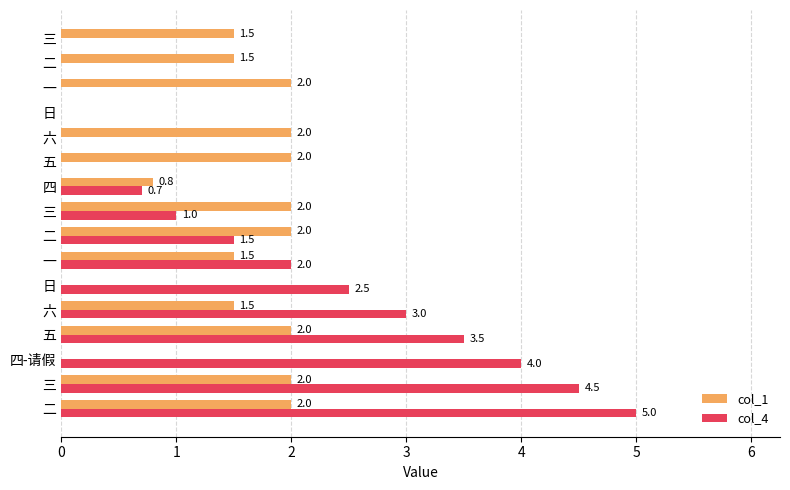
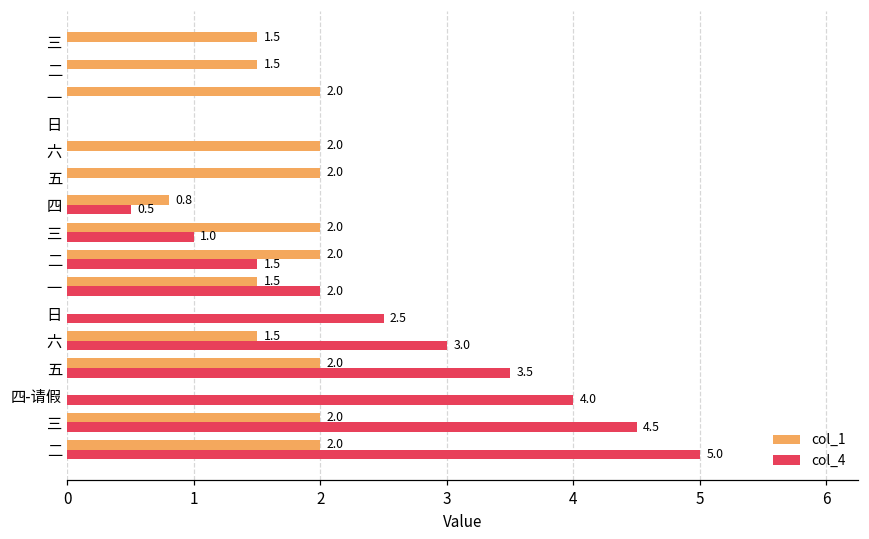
  {
    "col_1": {
      "四": 0.8
    },
    "col_4": {
-     "四": 0.7,
+     "四": 0.5,
      "四-请假": 4.0
    }
  }
